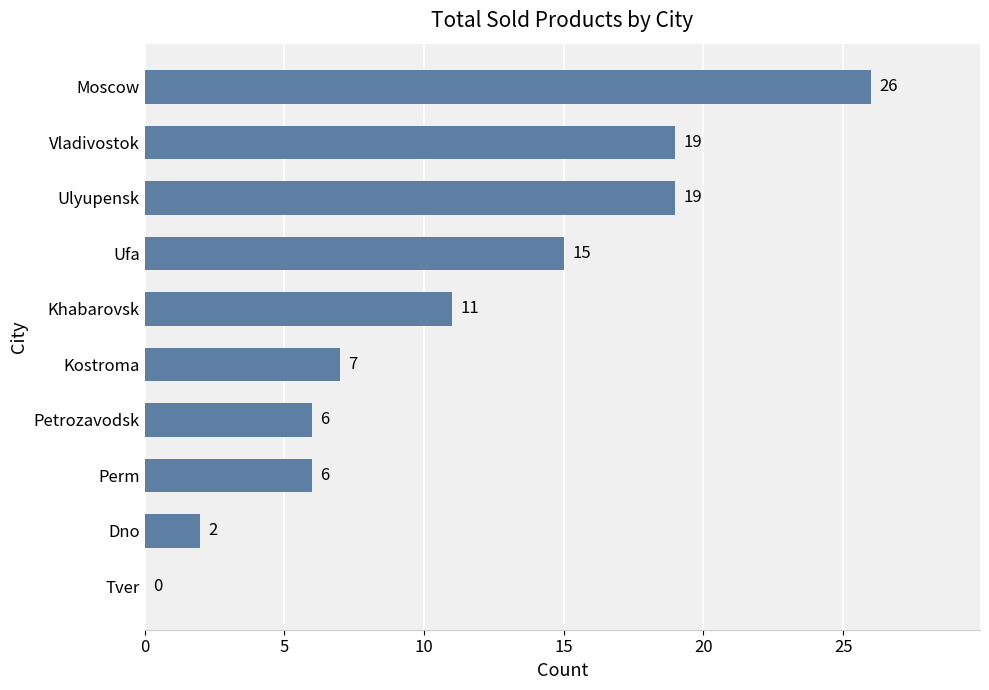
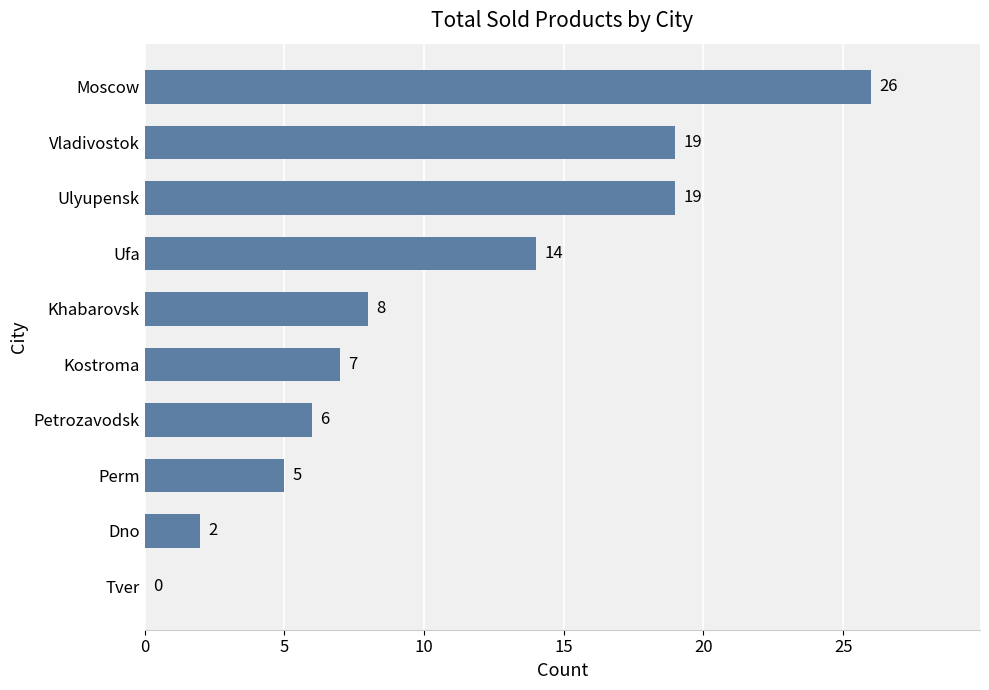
  {
    "Moscow": 26,
    "Vladivostok": 19,
    "Ulyupensk": 19,
-   "Ufa": 15,
-   "Khabarovsk": 11,
+   "Ufa": 14,
+   "Khabarovsk": 8,
    "Kostroma": 7,
    "Petrozavodsk": 6,
-   "Perm": 6,
+   "Perm": 5,
    "Dno": 2,
    "Tver": 0
  }
